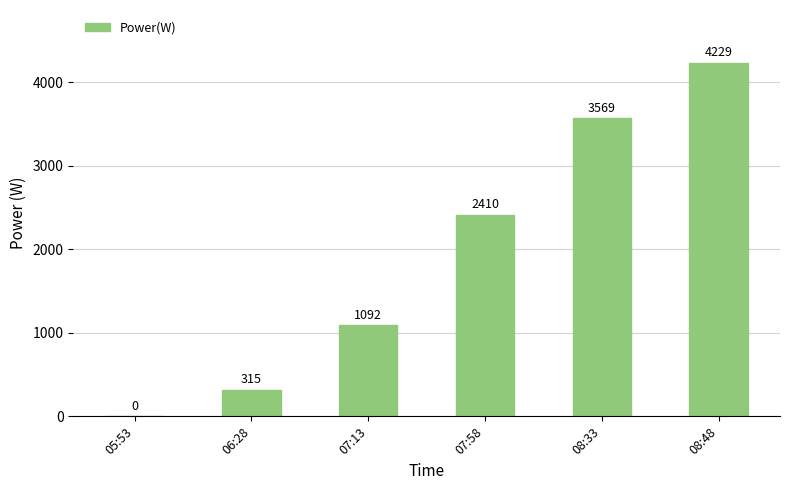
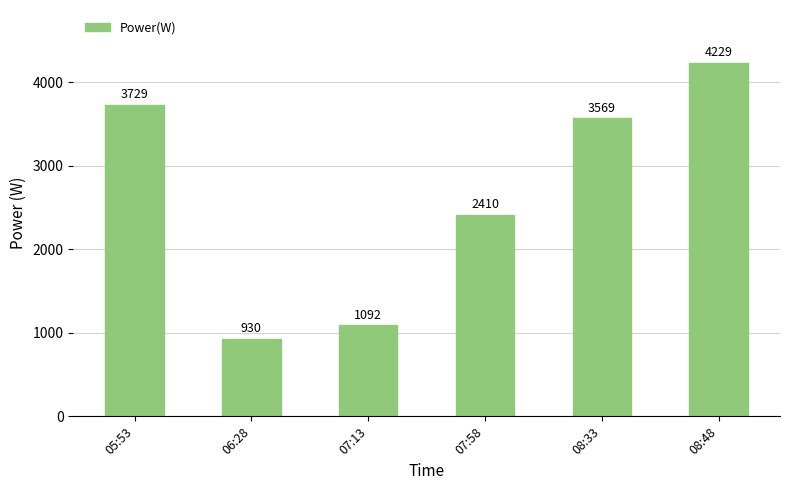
  {
-   "05:53": 0,
-   "06:28": 315,
+   "05:53": 3729,
+   "06:28": 930,
    "07:13": 1092,
    "07:58": 2410,
    "08:33": 3569,
    "08:48": 4229
  }
